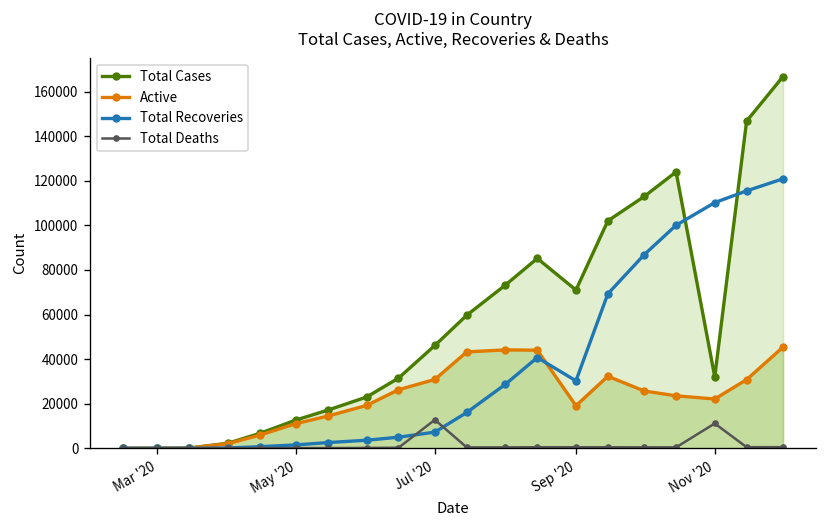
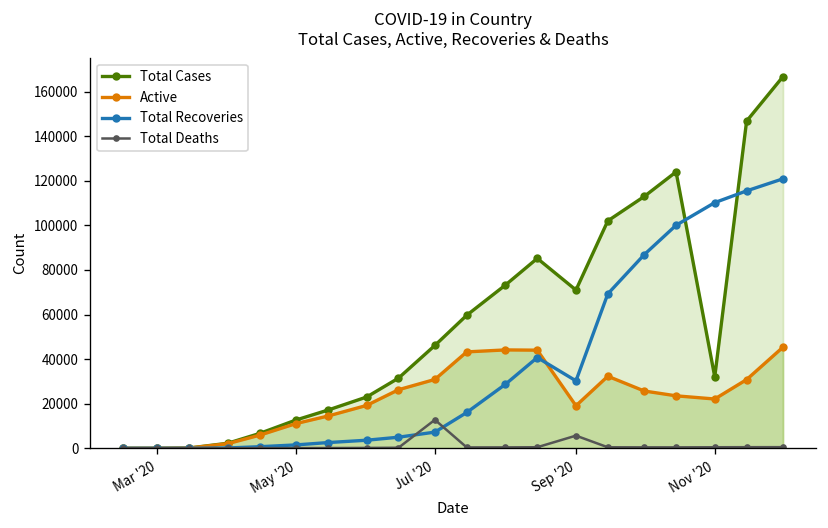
  {
    "Total Cases": {
      "May '20": 13000,
      "Jul '20": 46000,
      "Sep '20": 71000,
      "Nov '20": 32000
    },
    "Active": {
      "May '20": 11000,
      "Jul '20": 31000,
      "Sep '20": 19000,
      "Nov '20": 22000
    },
    "Total Recoveries": {
      "May '20": 2000,
      "Jul '20": 7000,
      "Sep '20": 30000,
      "Nov '20": 110000
    },
    "Total Deaths": {
      "May '20": 0,
      "Jul '20": 13000,
-     "Sep '20": 0,
-     "Nov '20": 11000
+     "Sep '20": 6000,
+     "Nov '20": 0
    }
  }
